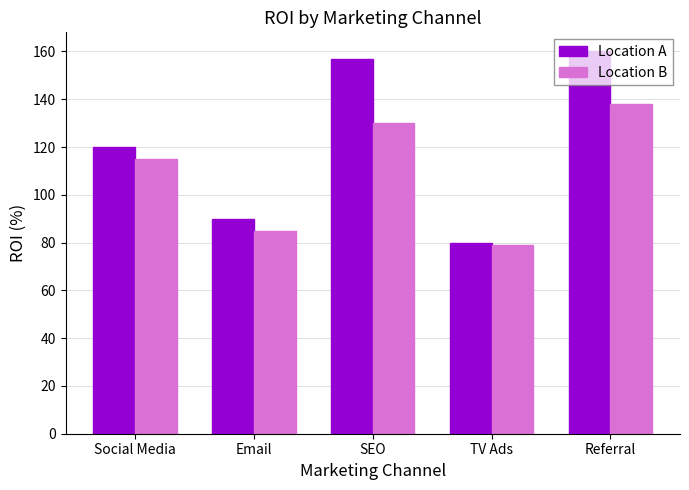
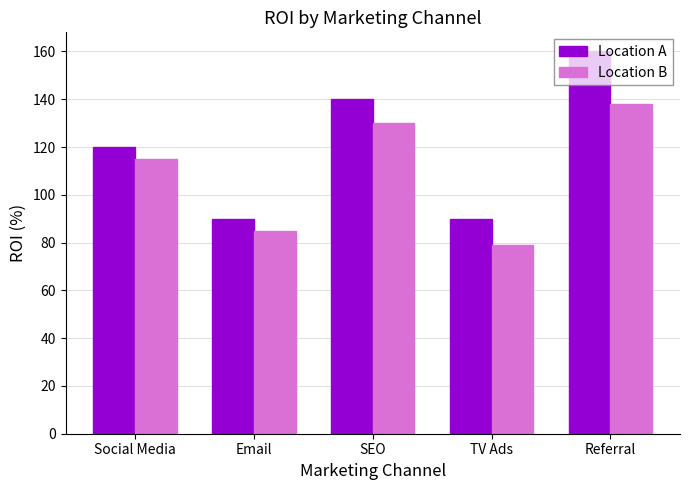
  {
    "Location A": {
      "Social Media": 120,
      "Email": 90,
-     "SEO": 157,
-     "TV Ads": 80
+     "SEO": 140,
+     "TV Ads": 90
    },
    "Location B": {
      "Social Media": 115,
      "Email": 85,
      "SEO": 130,
      "TV Ads": 79,
      "Referral": 138
    }
  }
